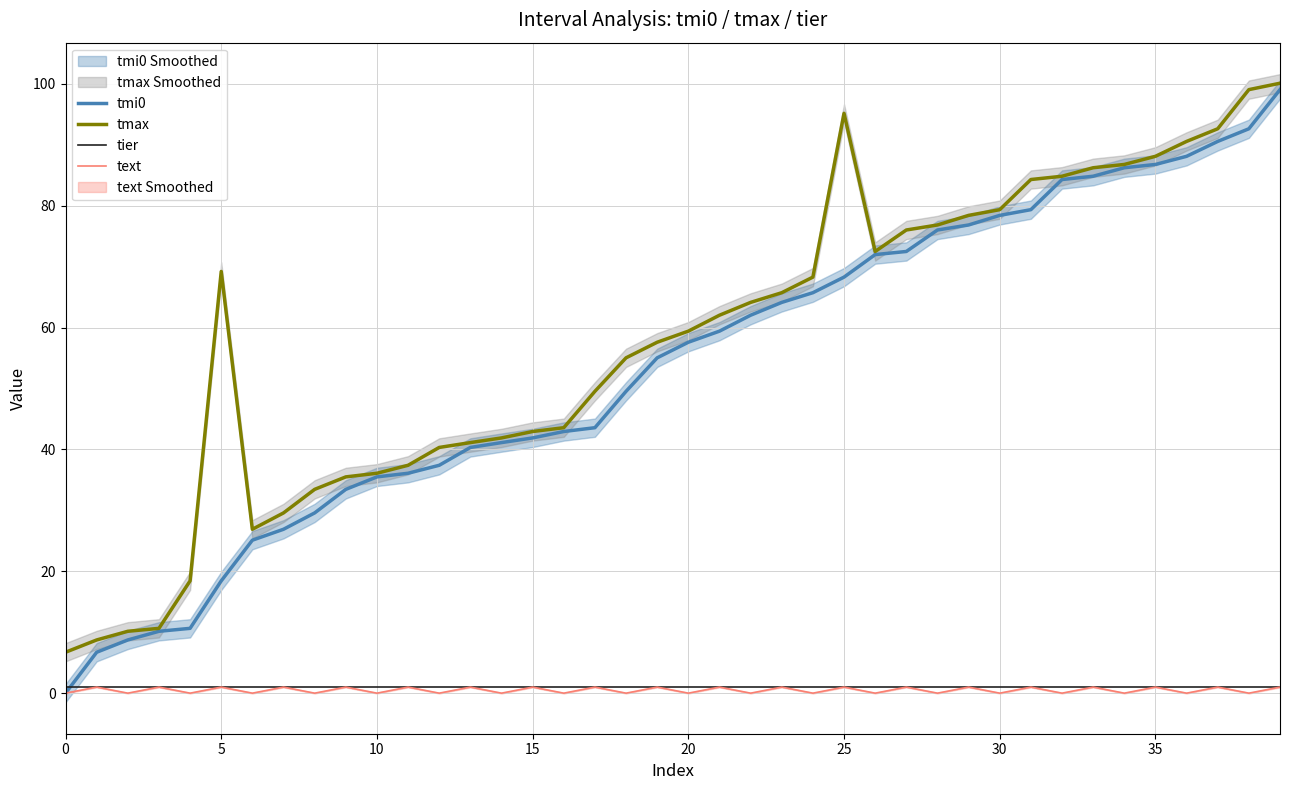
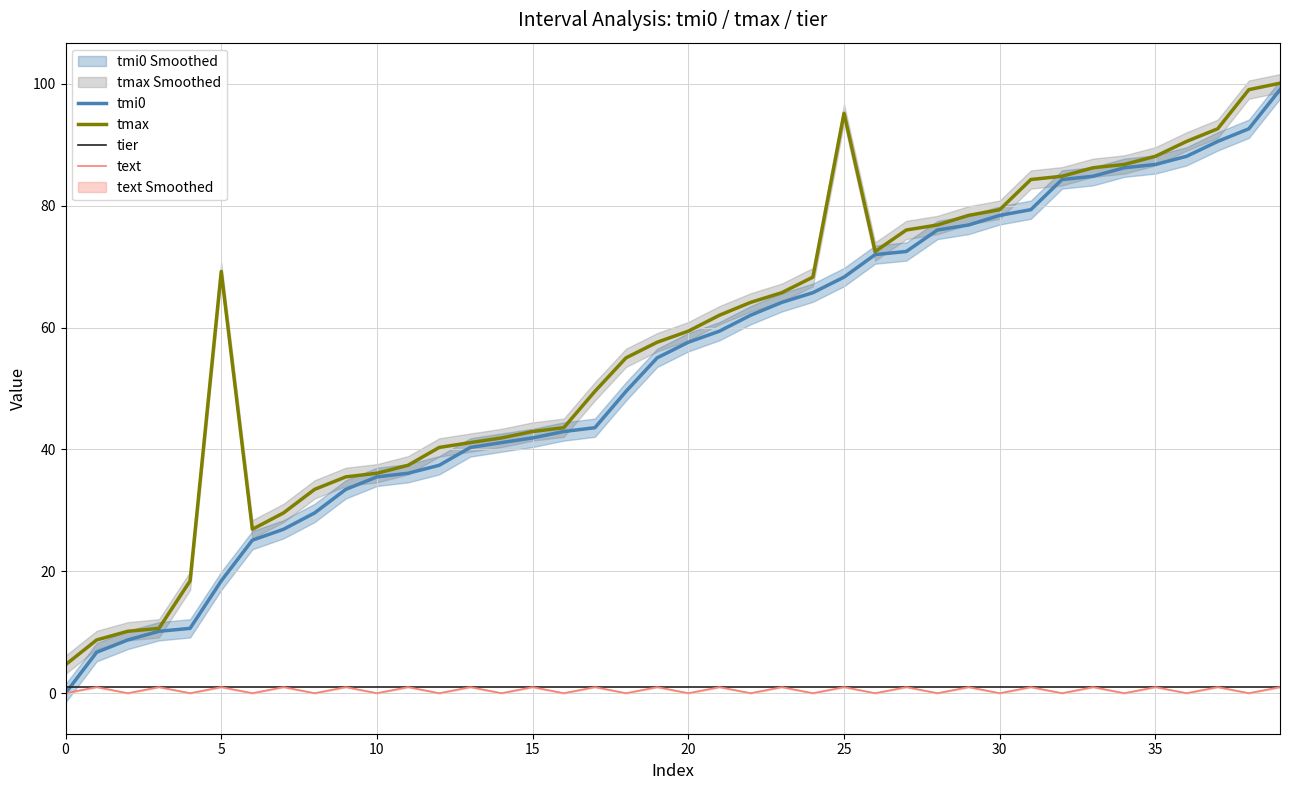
  {
    "tmax": {
-     "0": 7,
+     "0": 5,
      "5": 69,
      "10": 36,
      "15": 43,
      "25": 95,
      "30": 79
    },
    "tier": {
      "0": 1,
      "10": 1,
      "20": 1,
      "30": 1
    }
  }
